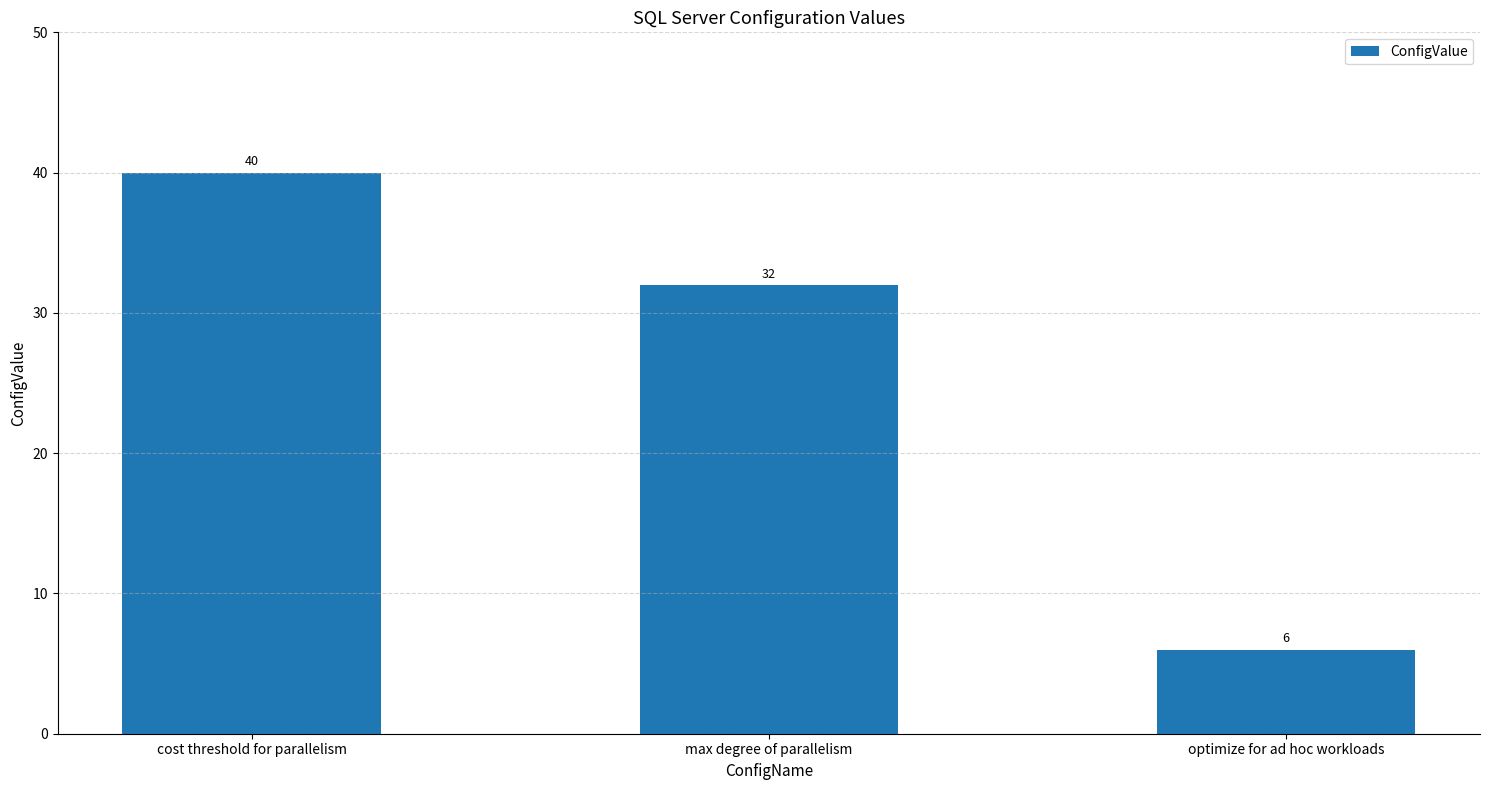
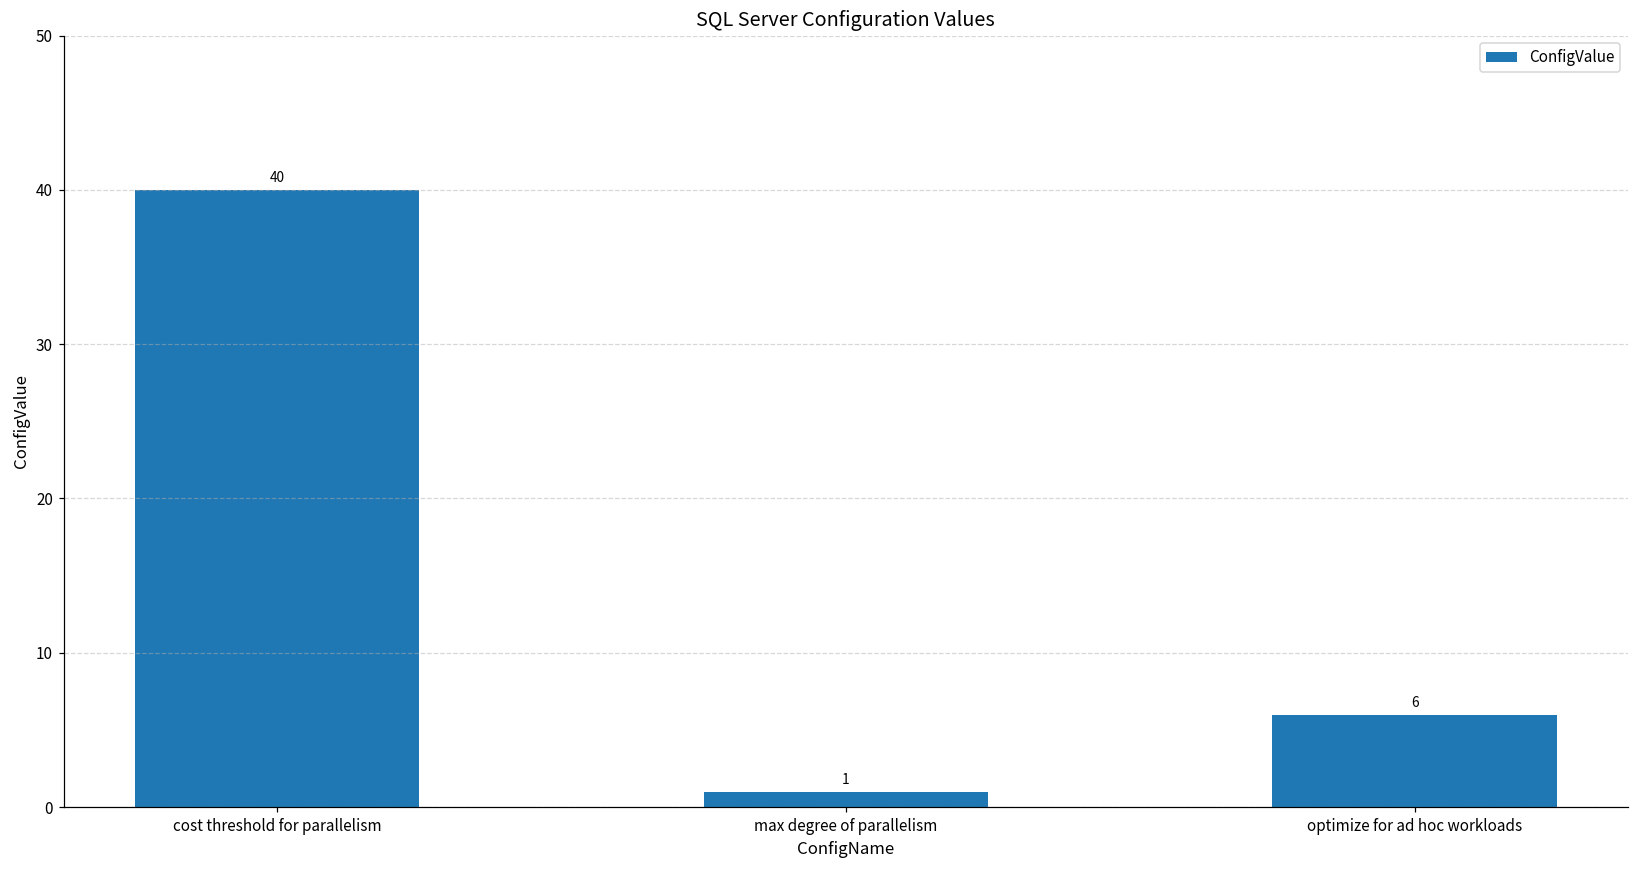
  {
    "cost threshold for parallelism": 40,
-   "max degree of parallelism": 32,
+   "max degree of parallelism": 1,
    "optimize for ad hoc workloads": 6
  }
